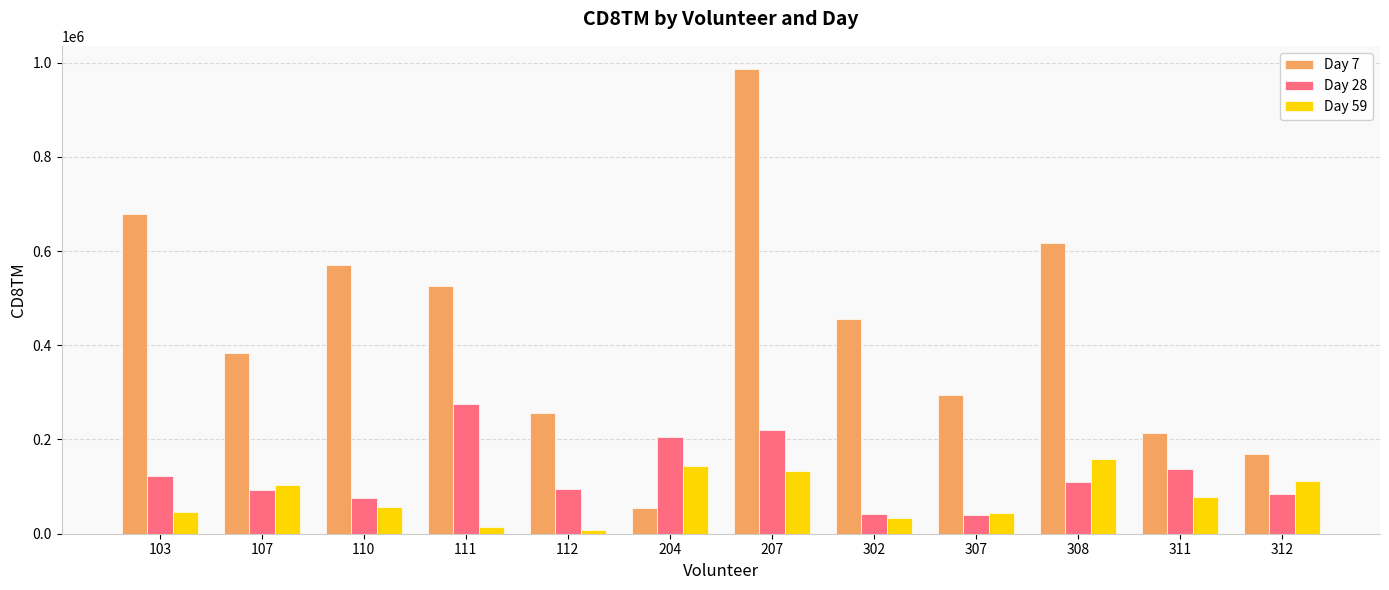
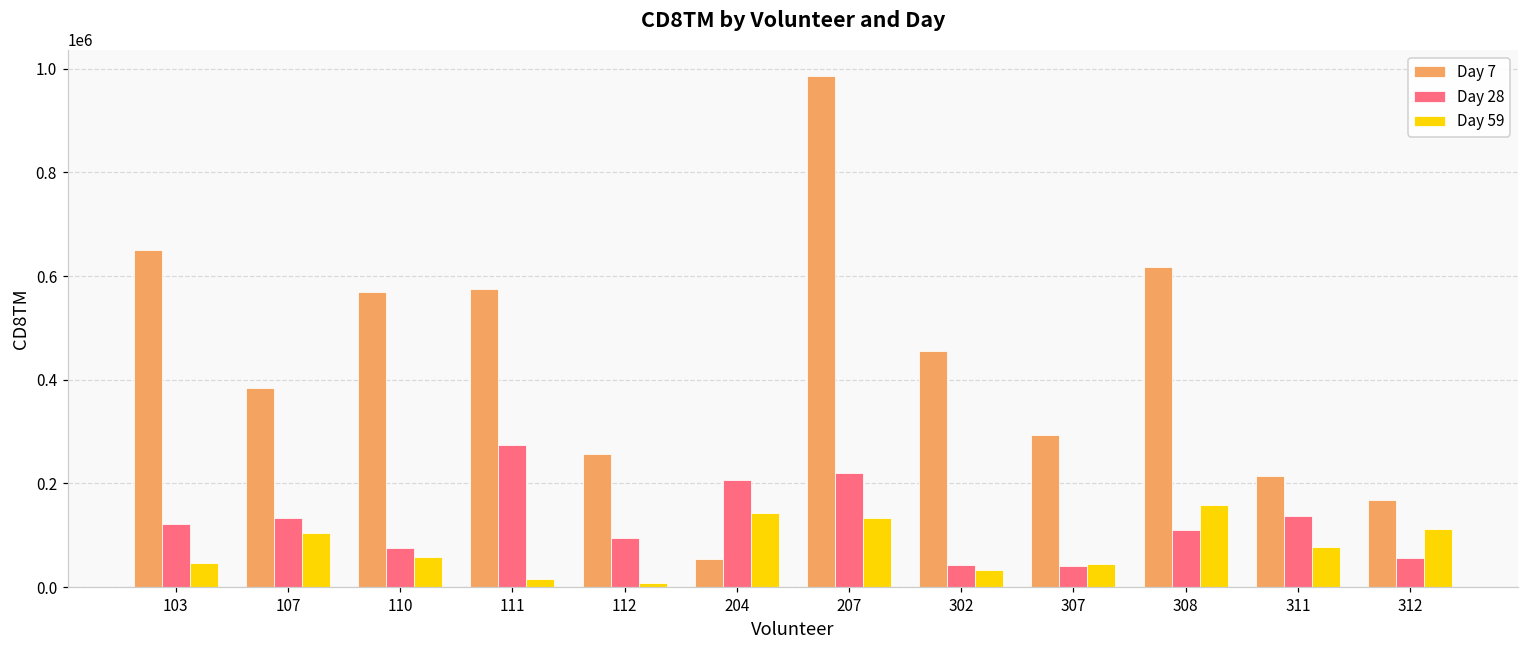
  {
    "Day 7": {
-     "103": 680000,
+     "103": 650000,
      "107": 380000,
      "110": 570000,
-     "111": 520000,
+     "111": 580000,
      "112": 260000,
      "204": 50000,
      "207": 990000,
      "302": 460000,
      "307": 290000,
      "308": 620000,
      "311": 210000,
      "312": 170000
    },
    "Day 28": {
      "103": 120000,
-     "107": 90000,
+     "107": 130000,
      "110": 80000,
      "111": 270000,
      "112": 100000,
      "204": 210000,
      "207": 220000,
      "302": 40000,
      "307": 40000,
      "308": 110000,
      "311": 140000,
-     "312": 80000
+     "312": 60000
    },
    "Day 59": {
      "103": 50000,
      "107": 100000,
      "110": 60000,
      "111": 20000,
      "112": 10000,
      "204": 140000,
      "207": 130000,
      "302": 30000,
      "307": 40000,
      "308": 160000,
      "311": 80000,
      "312": 110000
    }
  }
